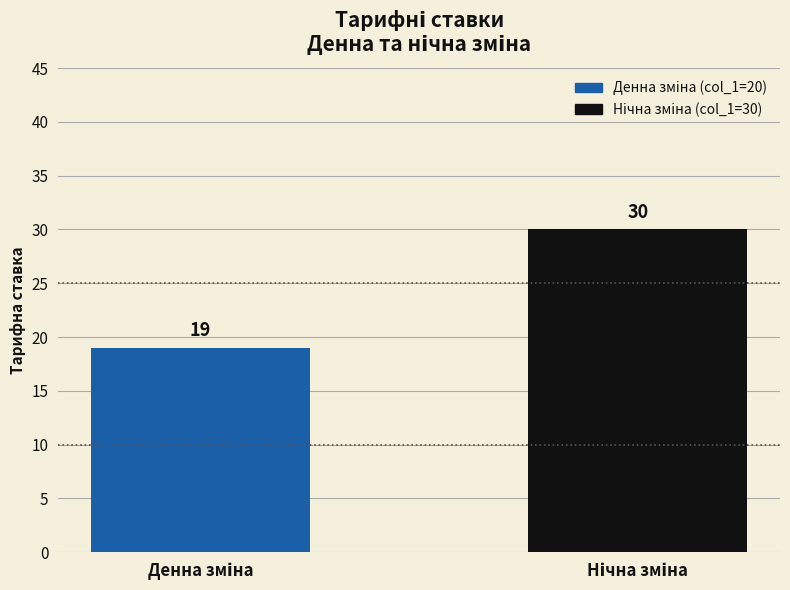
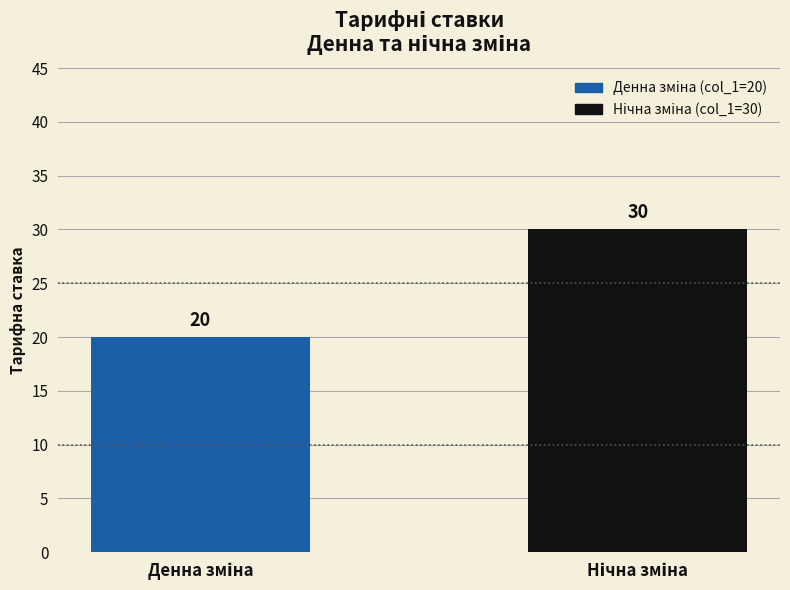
  {
-   "Денна зміна": 19,
+   "Денна зміна": 20,
    "Нічна зміна": 30
  }
